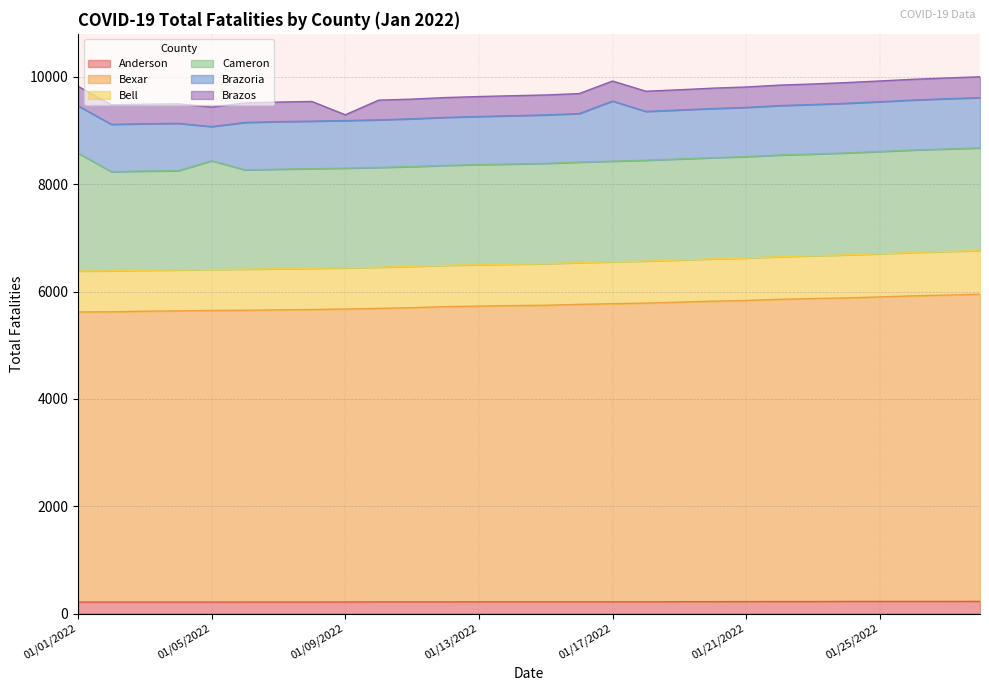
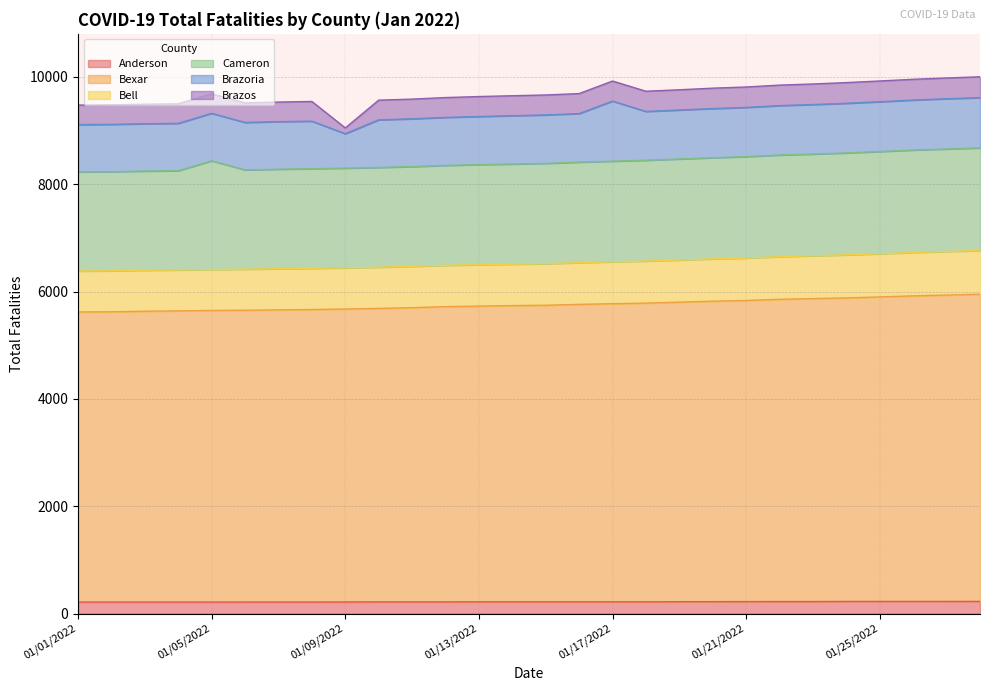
  {
    "Anderson": {
      "01/01/2022": 200,
      "01/05/2022": 200,
      "01/09/2022": 200,
      "01/13/2022": 200,
      "01/17/2022": 200,
      "01/21/2022": 200,
      "01/25/2022": 200
    },
    "Cameron": {
-     "01/01/2022": 2200,
+     "01/01/2022": 1800,
      "01/05/2022": 2000,
      "01/09/2022": 1900,
      "01/13/2022": 1900,
      "01/17/2022": 1900,
      "01/21/2022": 1900,
      "01/25/2022": 1900
    },
    "Brazoria": {
      "01/01/2022": 900,
-     "01/05/2022": 600,
-     "01/09/2022": 900,
+     "01/05/2022": 900,
+     "01/09/2022": 600,
      "01/13/2022": 900,
      "01/17/2022": 1100,
      "01/21/2022": 900,
      "01/25/2022": 900
    },
    "Brazos": {
      "01/01/2022": 400,
      "01/09/2022": 100,
      "01/13/2022": 400,
      "01/17/2022": 400,
      "01/21/2022": 400,
      "01/25/2022": 400
    }
  }
